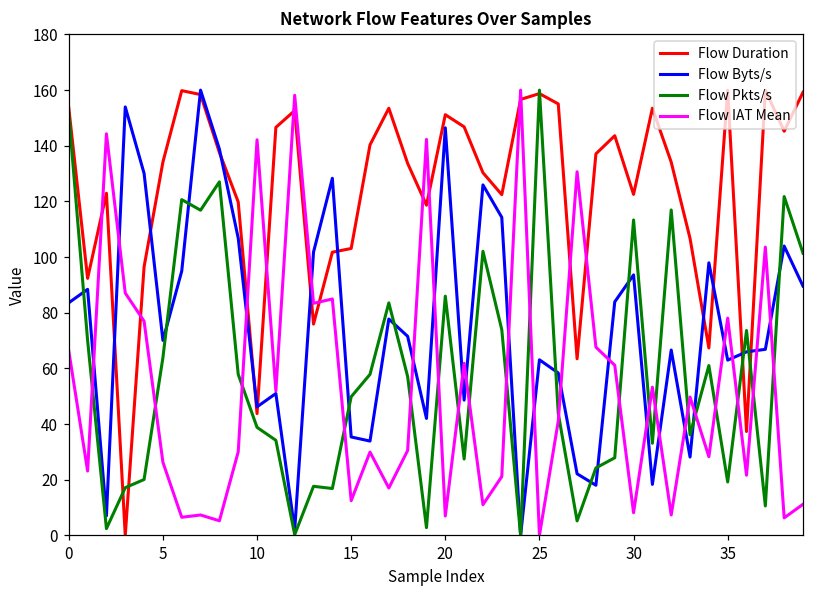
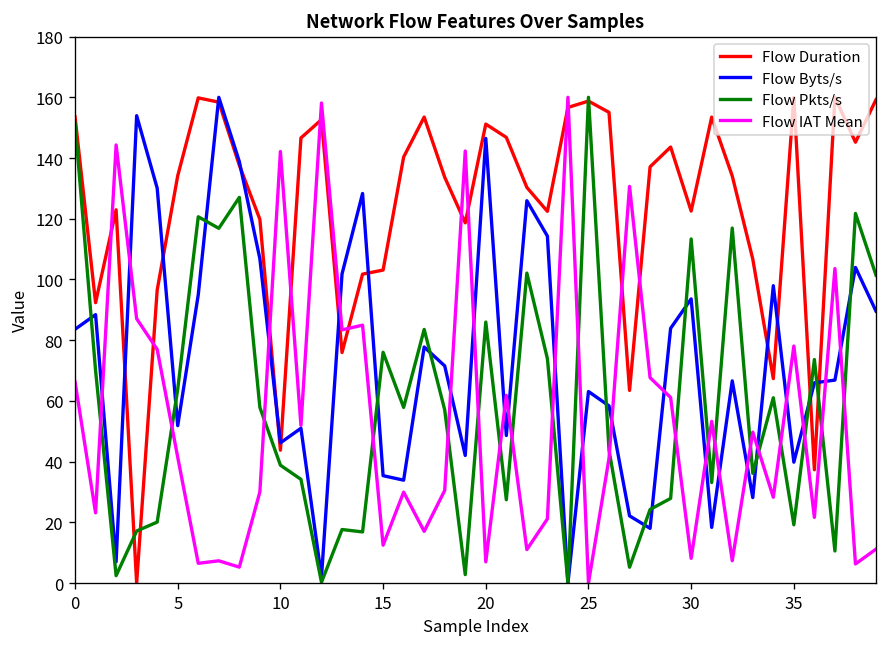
  {
    "Flow Duration": {
      "0": 154,
      "5": 134,
      "10": 44,
      "15": 103,
      "20": 151,
      "25": 159,
      "30": 123
    },
    "Flow Byts/s": {
      "0": 84,
-     "5": 70,
+     "5": 52,
      "10": 46,
      "15": 35,
      "20": 146,
      "25": 63,
      "30": 94,
-     "35": 63
+     "35": 40
    },
    "Flow Pkts/s": {
      "0": 151,
      "5": 64,
      "10": 39,
-     "15": 50,
+     "15": 76,
      "20": 86,
      "25": 160,
      "30": 113,
      "35": 19
    },
    "Flow IAT Mean": {
      "0": 66,
-     "5": 26,
+     "5": 41,
      "10": 142,
      "15": 12,
      "20": 7,
      "25": 0,
      "30": 8,
      "35": 78
    }
  }
